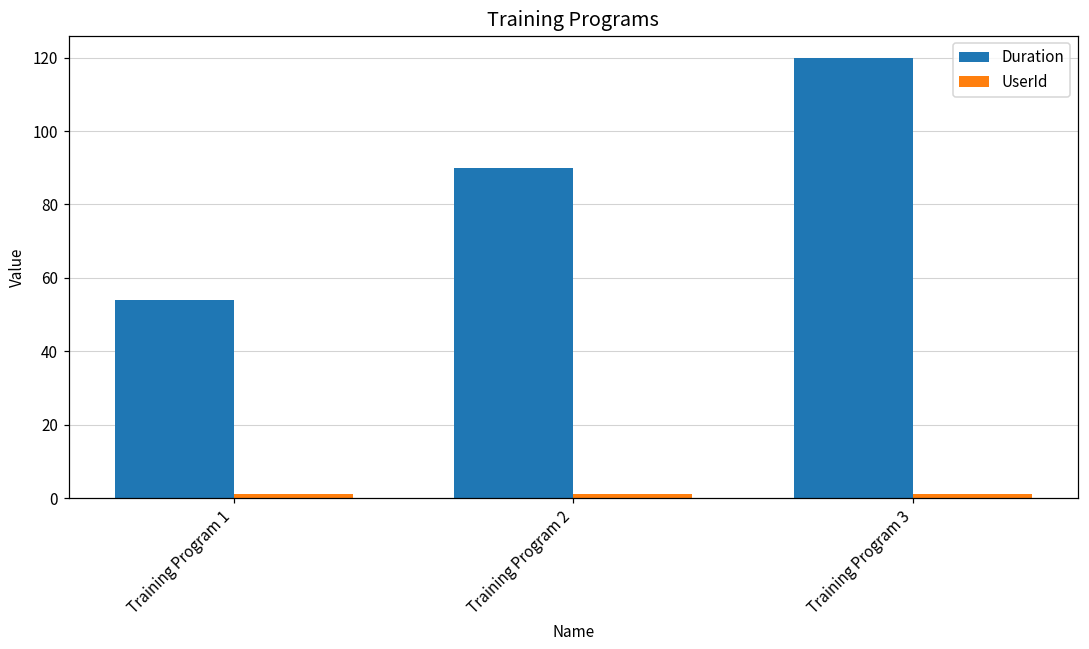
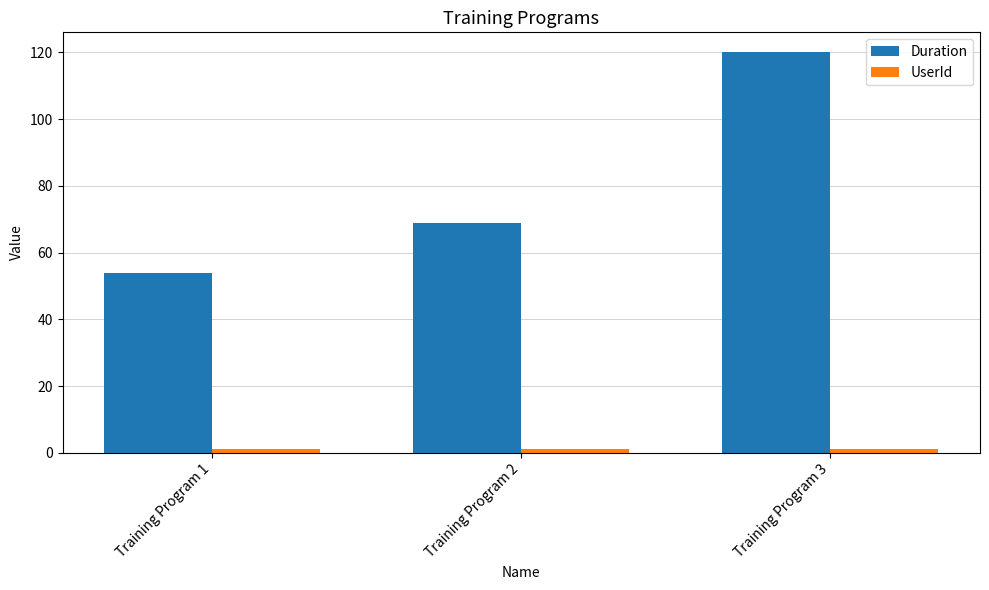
  {
    "Duration": {
      "Training Program 1": 54,
-     "Training Program 2": 90,
+     "Training Program 2": 69,
      "Training Program 3": 120
    },
    "UserId": {
      "Training Program 1": 1,
      "Training Program 2": 1,
      "Training Program 3": 1
    }
  }
